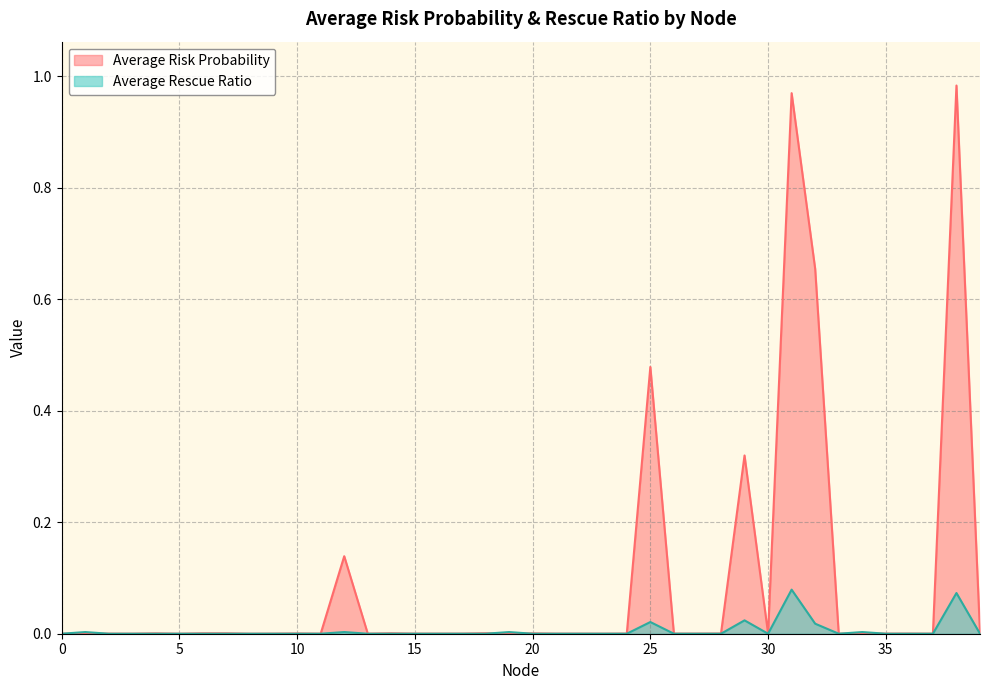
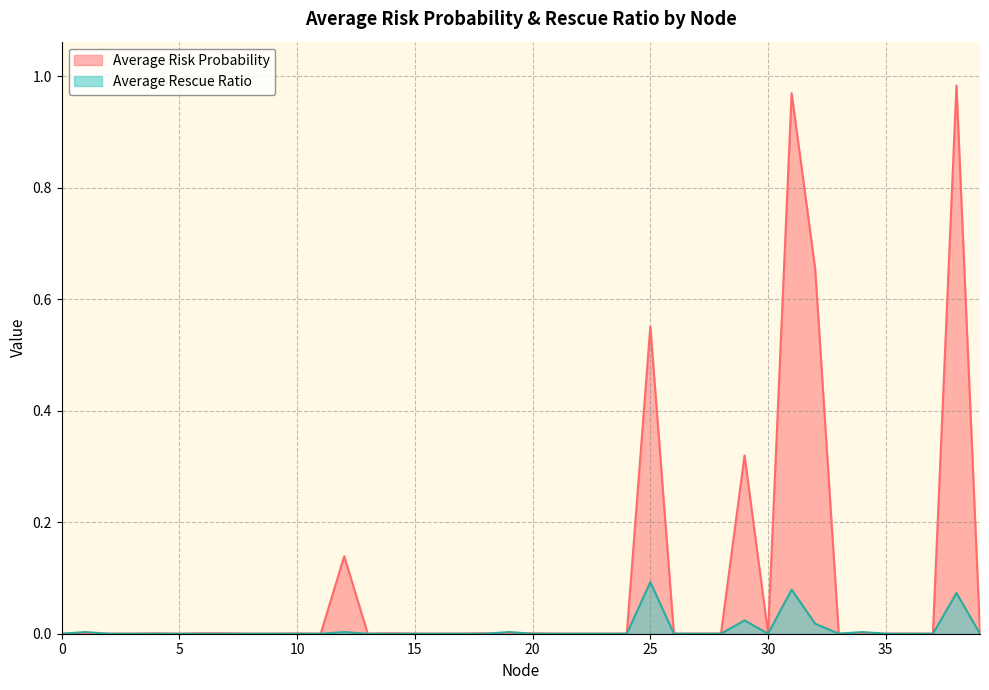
  {
    "Average Risk Probability": {
-     "25": 0.48
+     "25": 0.55
    },
    "Average Rescue Ratio": {
-     "25": 0.02
+     "25": 0.09
    }
  }
